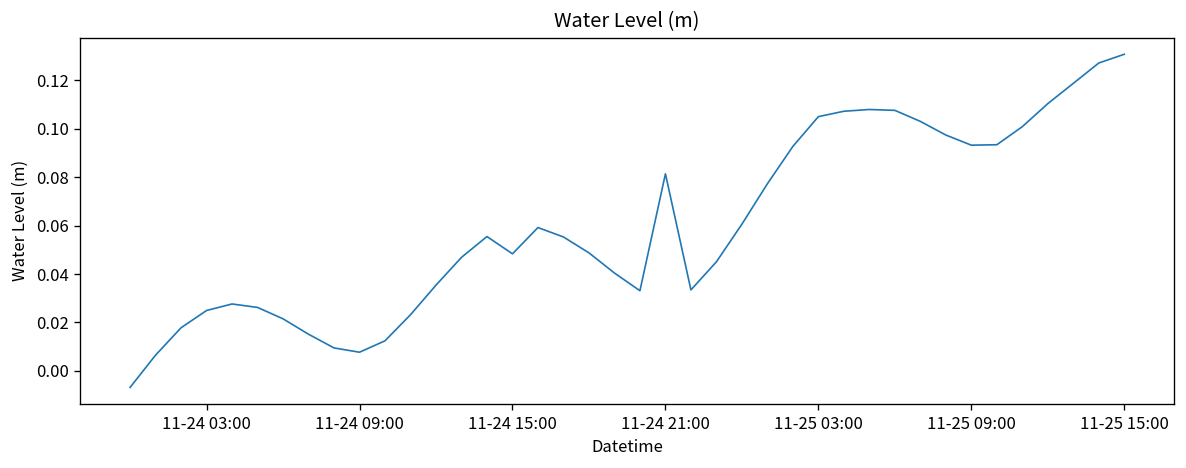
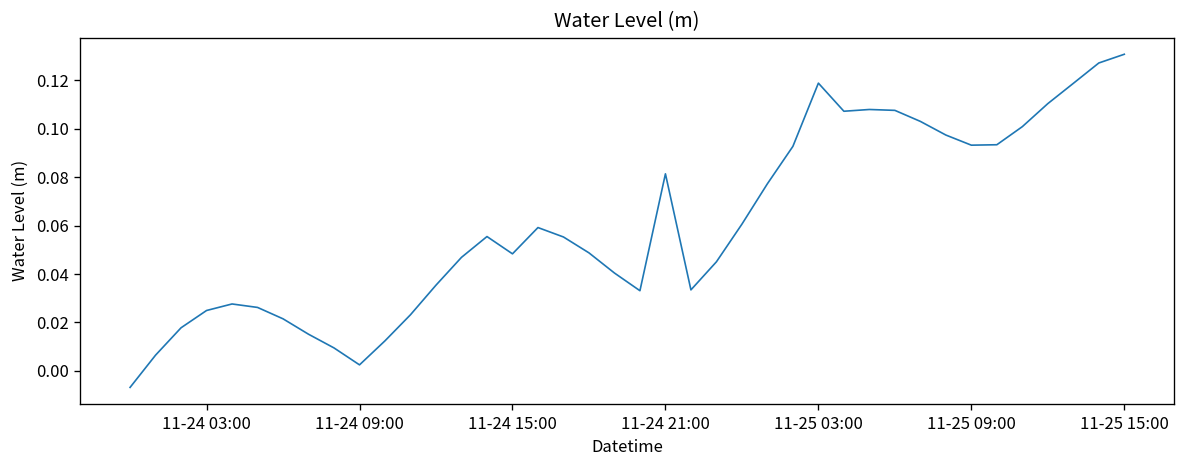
  {
    "11-24 03:00": 0.025,
-   "11-24 09:00": 0.008,
+   "11-24 09:00": 0.003,
    "11-24 15:00": 0.048,
    "11-24 21:00": 0.081,
-   "11-25 03:00": 0.105,
+   "11-25 03:00": 0.119,
    "11-25 09:00": 0.093,
    "11-25 15:00": 0.131
  }
